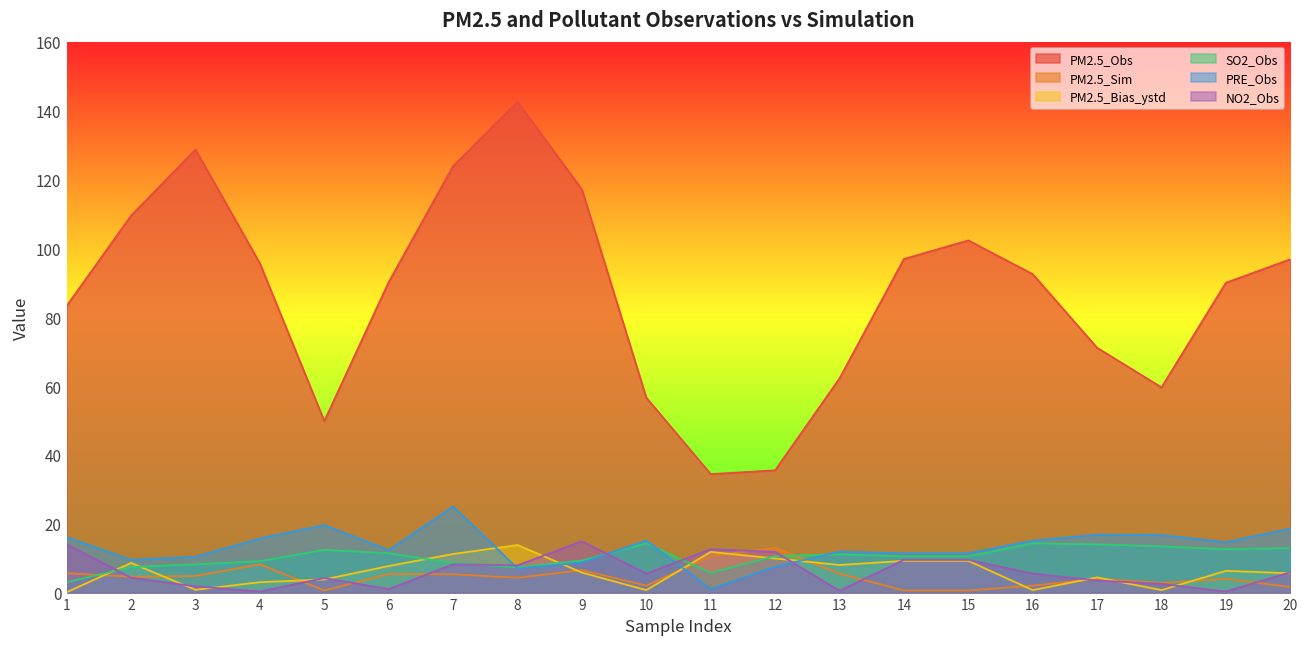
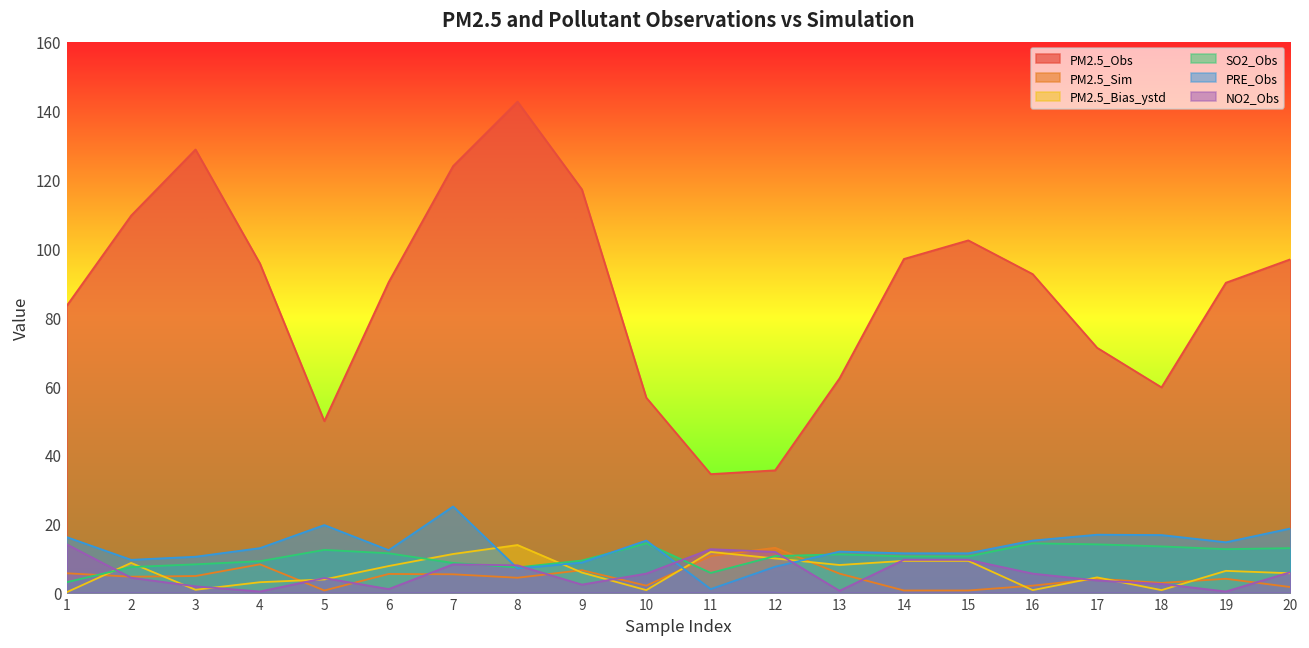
  {
    "SO2_Obs": {
      "1": 3,
      "2": 7,
      "3": 8,
      "4": 9,
      "5": 12,
      "6": 11,
      "11": 6,
      "14": 11,
      "15": 11,
      "17": 14,
      "18": 13,
      "19": 13,
      "20": 13
    },
    "PRE_Obs": {
      "1": 16,
      "2": 10,
      "3": 10,
-     "4": 16,
+     "4": 13,
      "5": 20,
      "6": 12,
      "7": 25,
      "11": 1,
      "12": 8,
      "14": 11,
      "15": 11,
      "17": 17,
      "18": 17,
      "19": 15,
      "20": 19
    },
    "NO2_Obs": {
      "1": 14,
      "3": 2,
      "4": 0,
      "6": 1,
-     "9": 15,
+     "9": 2,
      "10": 6,
      "12": 12,
      "13": 1,
      "16": 6,
      "19": 0
    }
  }
